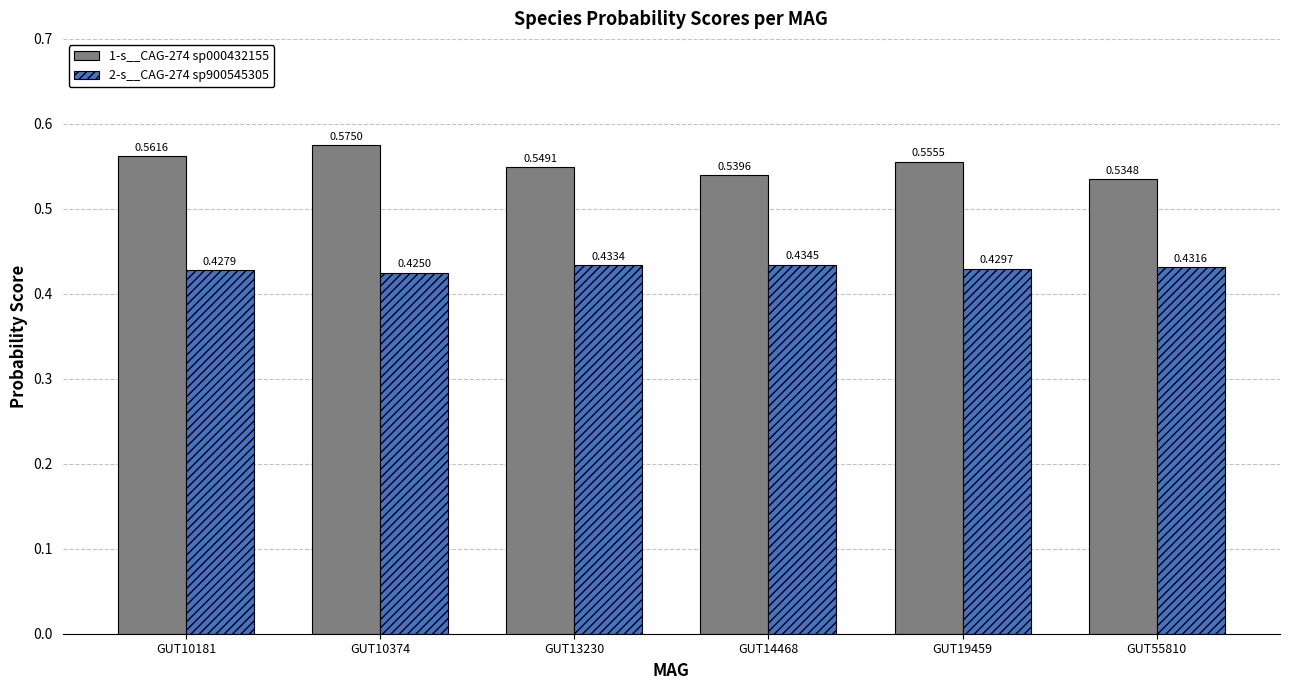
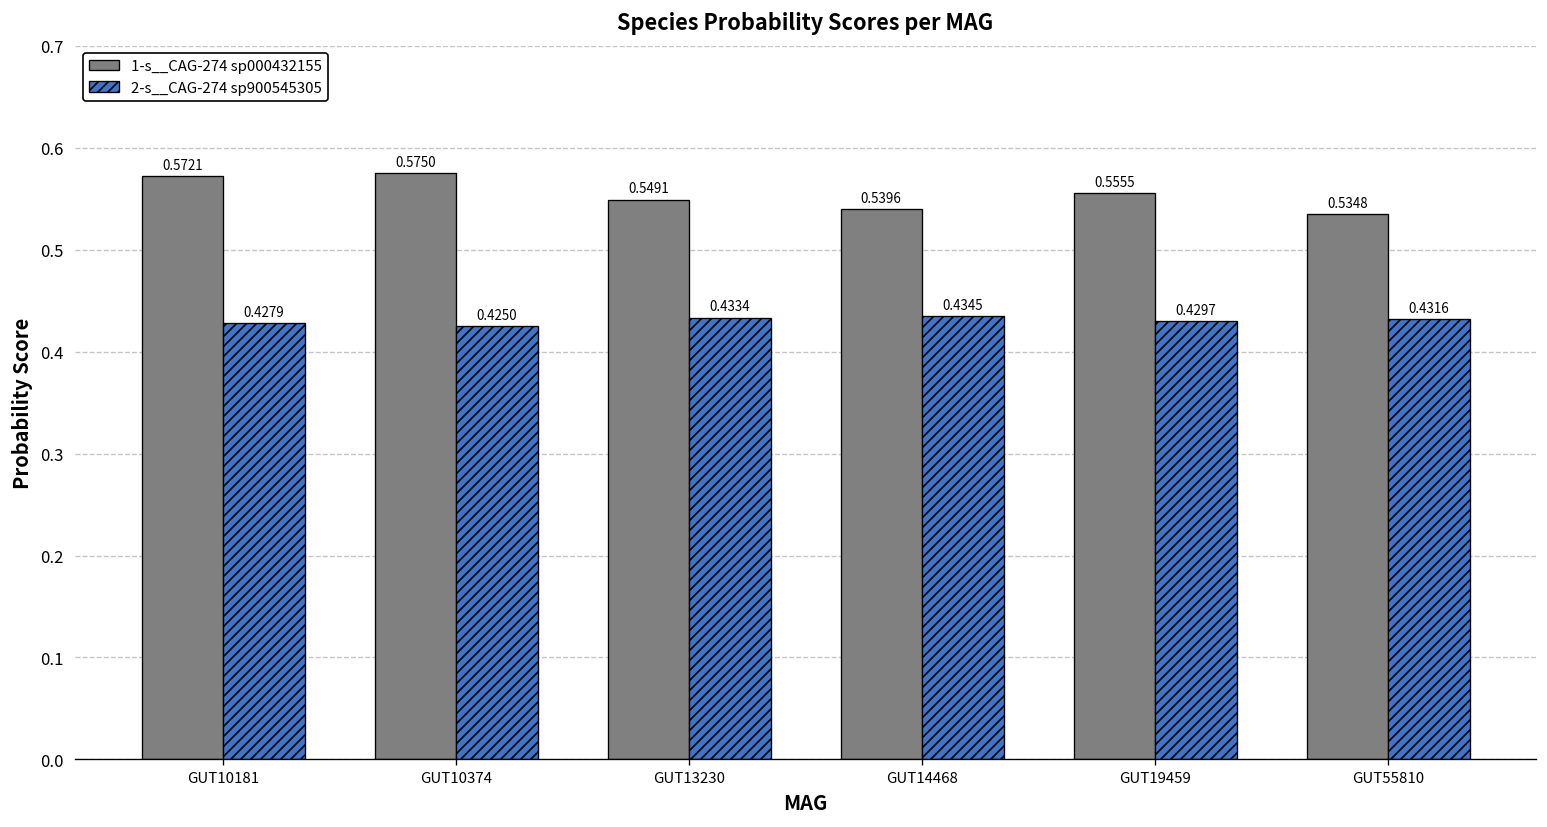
  {
    "1-s__CAG-274 sp000432155": {
-     "GUT10181": 0.5616,
+     "GUT10181": 0.5721,
      "GUT10374": 0.5750,
      "GUT13230": 0.5491,
      "GUT14468": 0.5396,
      "GUT19459": 0.5555,
      "GUT55810": 0.5348
    },
    "2-s__CAG-274 sp900545305": {
      "GUT10181": 0.4279,
      "GUT10374": 0.4250,
      "GUT13230": 0.4334,
      "GUT14468": 0.4345,
      "GUT19459": 0.4297,
      "GUT55810": 0.4316
    }
  }
